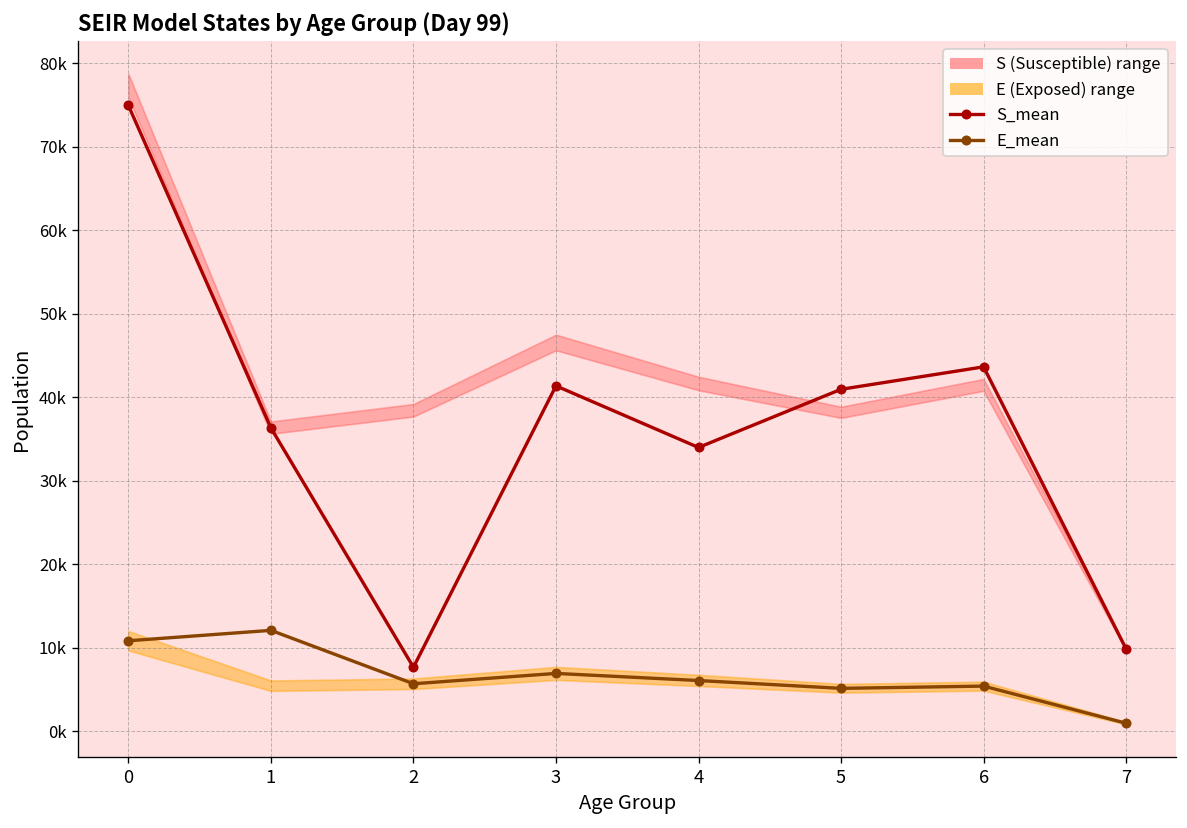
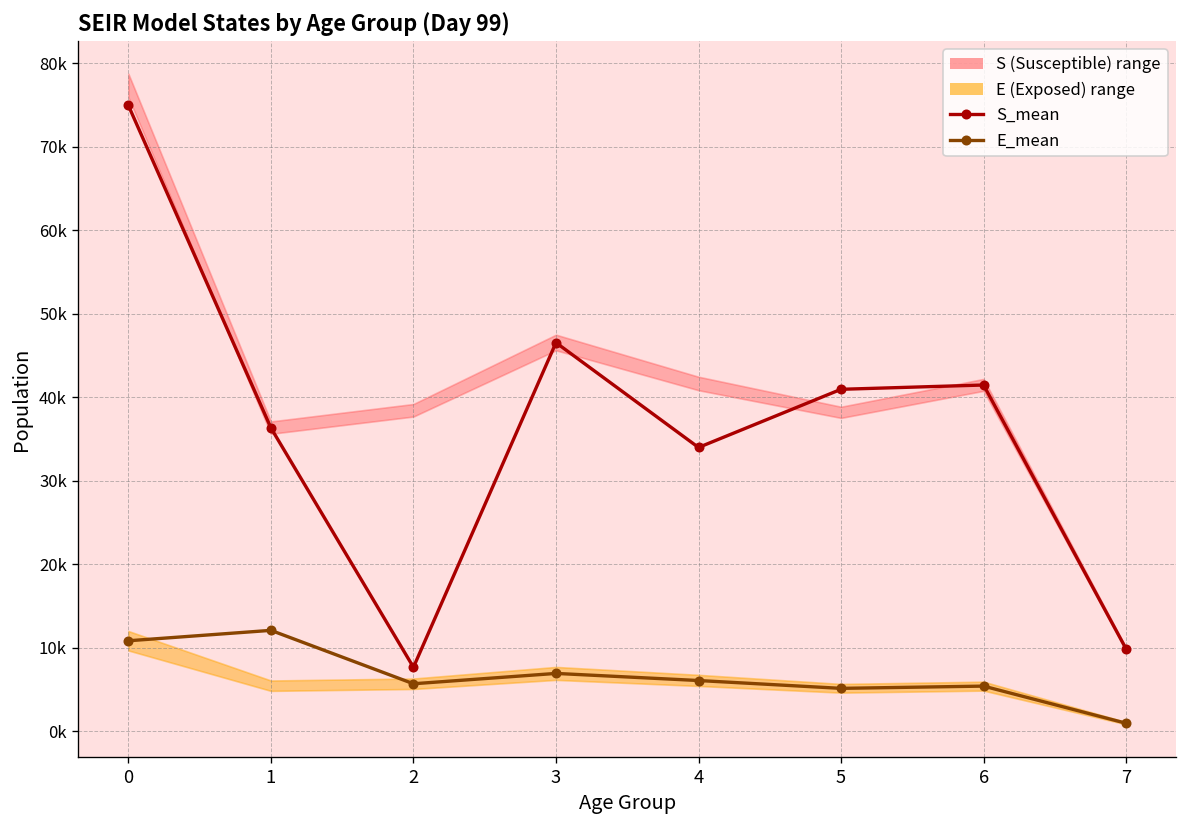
  {
    "S_mean": {
      "0": 75000,
      "1": 36000,
      "2": 8000,
-     "3": 41000,
+     "3": 47000,
      "4": 34000,
      "5": 41000,
-     "6": 44000
+     "6": 41000
    },
    "E_mean": {
      "0": 11000,
      "1": 12000,
      "2": 6000,
      "3": 7000,
      "4": 6000,
      "5": 5000,
      "6": 5000
    }
  }
